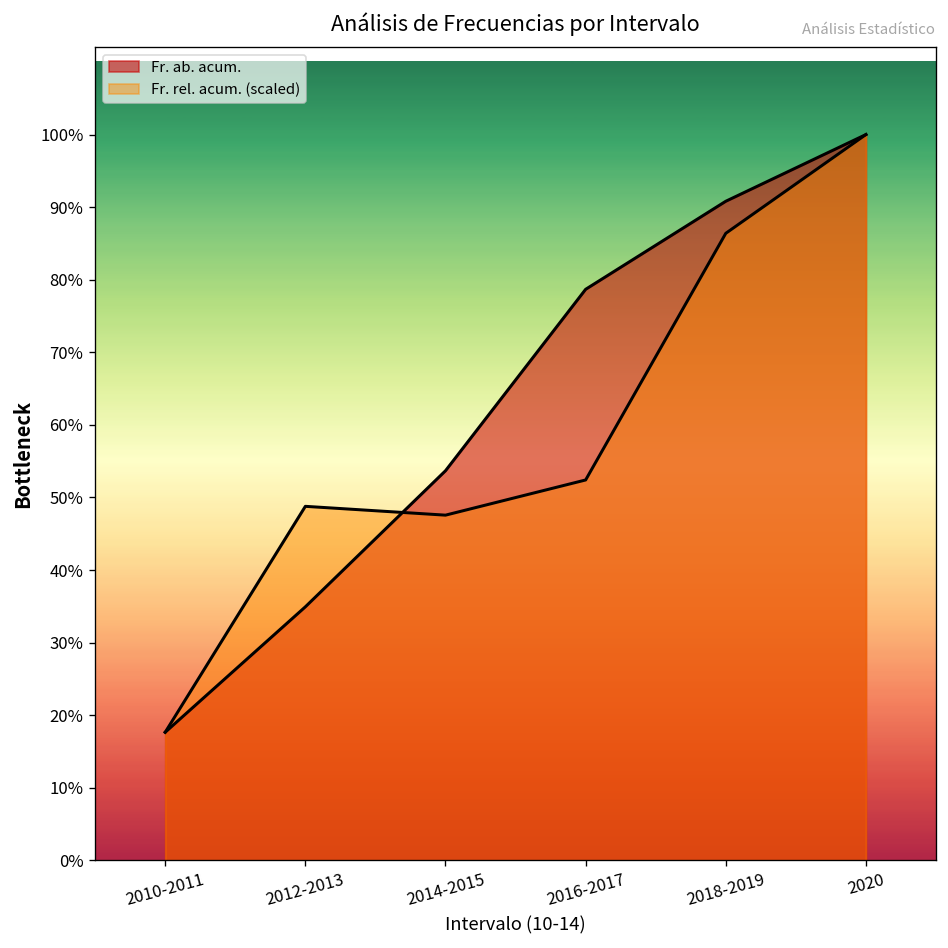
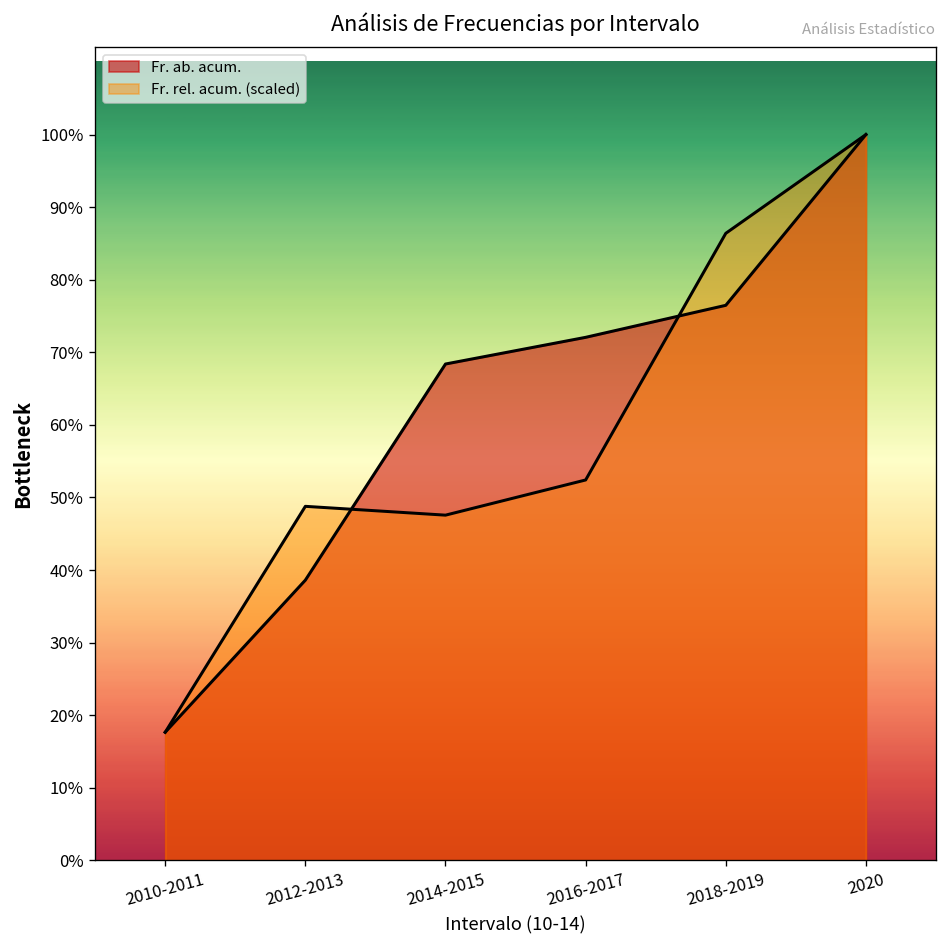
  {
    "Fr. ab. acum.": {
-     "2012-2013": "35%",
-     "2014-2015": "54%",
-     "2016-2017": "79%",
-     "2018-2019": "91%"
+     "2012-2013": "39%",
+     "2014-2015": "68%",
+     "2016-2017": "72%",
+     "2018-2019": "76%"
    },
    "Fr. rel. acum. (scaled)": {
      "2012-2013": "49%",
      "2014-2015": "48%",
      "2016-2017": "52%",
      "2018-2019": "86%"
    }
  }
